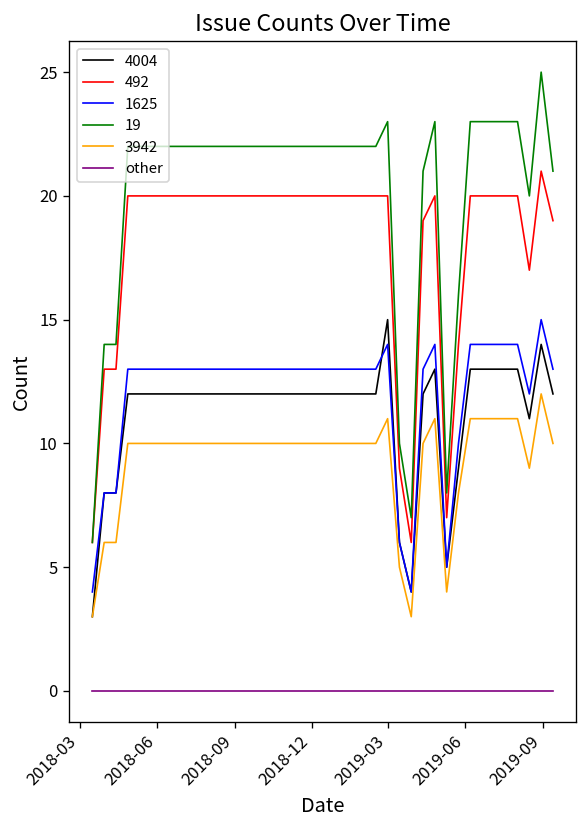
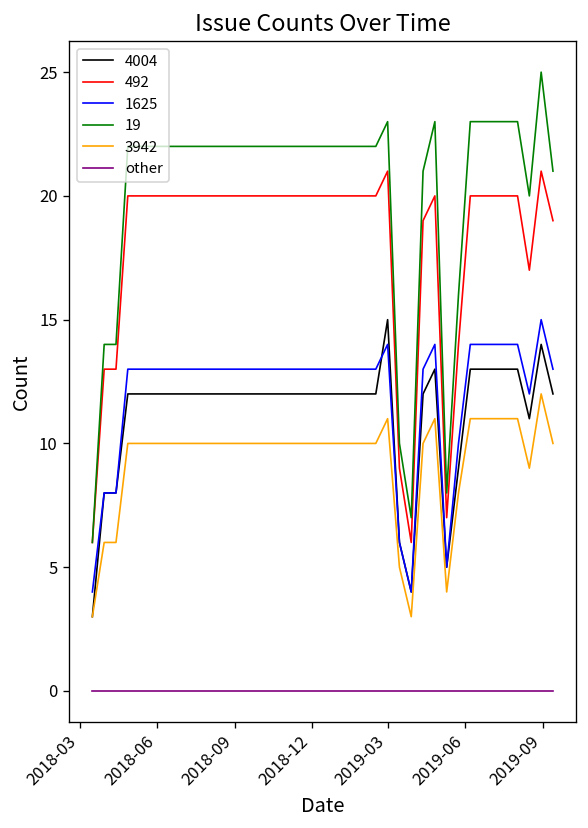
  {
    "4004": {
      "2019-03": 15
    },
    "492": {
-     "2019-03": 20
+     "2019-03": 21
    },
    "1625": {
      "2019-03": 14
    },
    "19": {
      "2019-03": 23
    },
    "3942": {
      "2019-03": 11
    },
    "other": {
      "2019-03": 0
    }
  }
